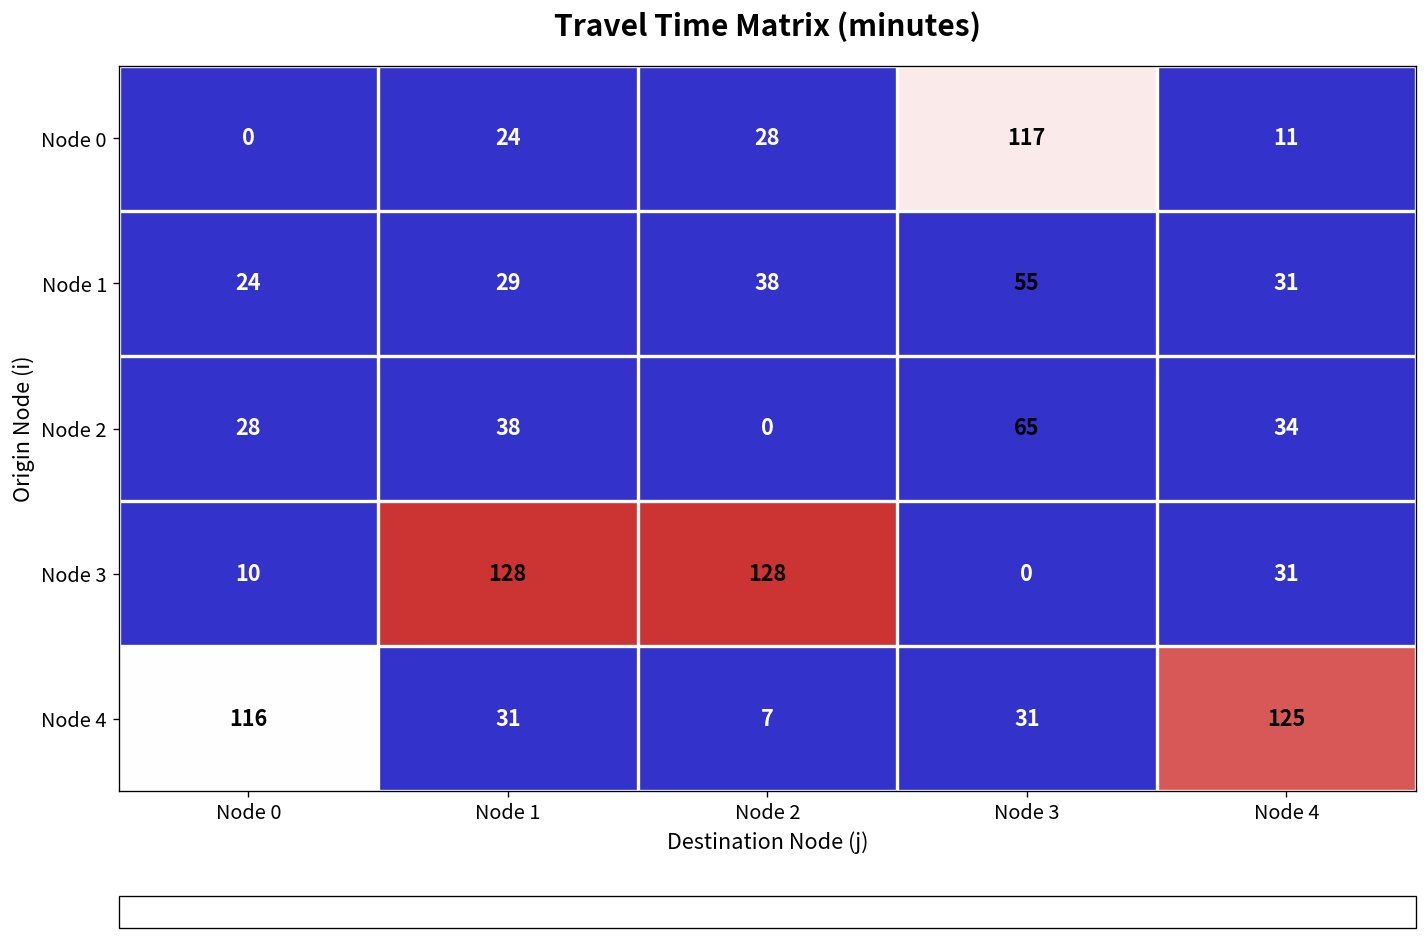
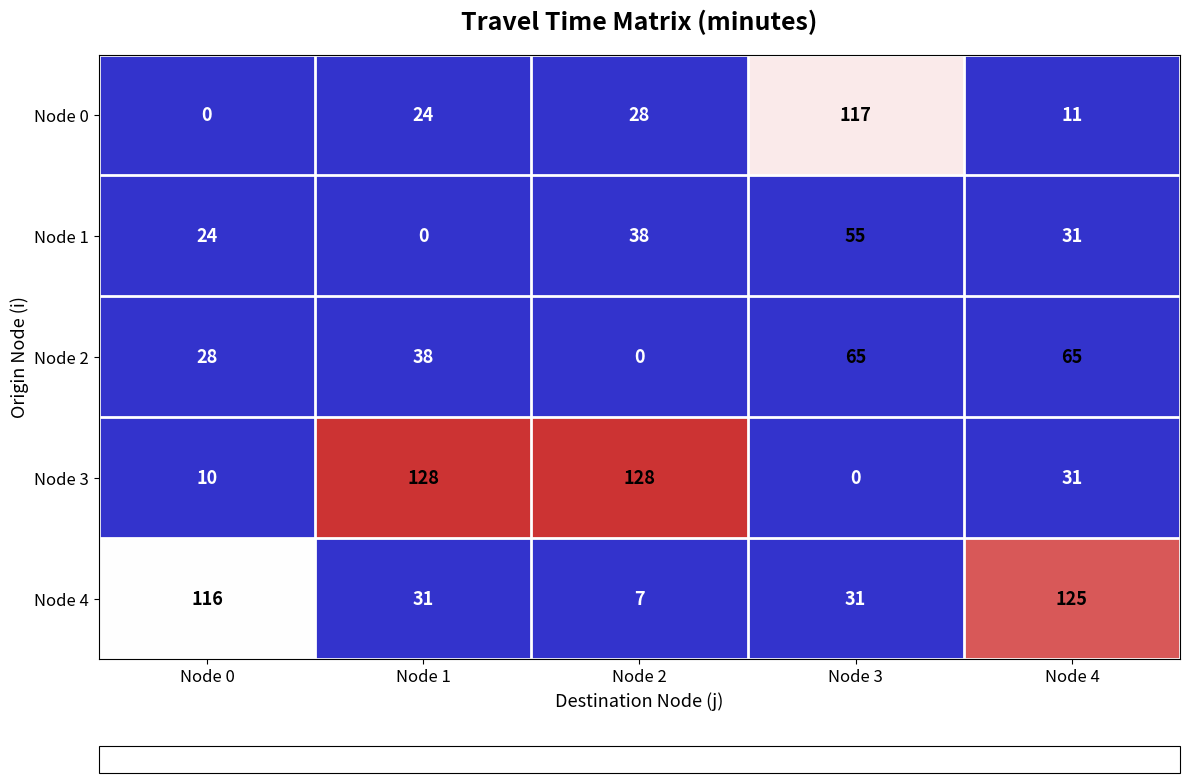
  {
    "Node 0": {
      "Node 0": 0,
      "Node 1": 24,
      "Node 2": 28,
      "Node 3": 117,
      "Node 4": 11
    },
    "Node 1": {
      "Node 0": 24,
-     "Node 1": 29,
+     "Node 1": 0,
      "Node 2": 38,
      "Node 3": 55,
      "Node 4": 31
    },
    "Node 2": {
      "Node 0": 28,
      "Node 1": 38,
      "Node 2": 0,
      "Node 3": 65,
-     "Node 4": 34
+     "Node 4": 65
    },
    "Node 3": {
      "Node 0": 10,
      "Node 1": 128,
      "Node 2": 128,
      "Node 3": 0,
      "Node 4": 31
    },
    "Node 4": {
      "Node 0": 116,
      "Node 1": 31,
      "Node 2": 7,
      "Node 3": 31,
      "Node 4": 125
    }
  }
